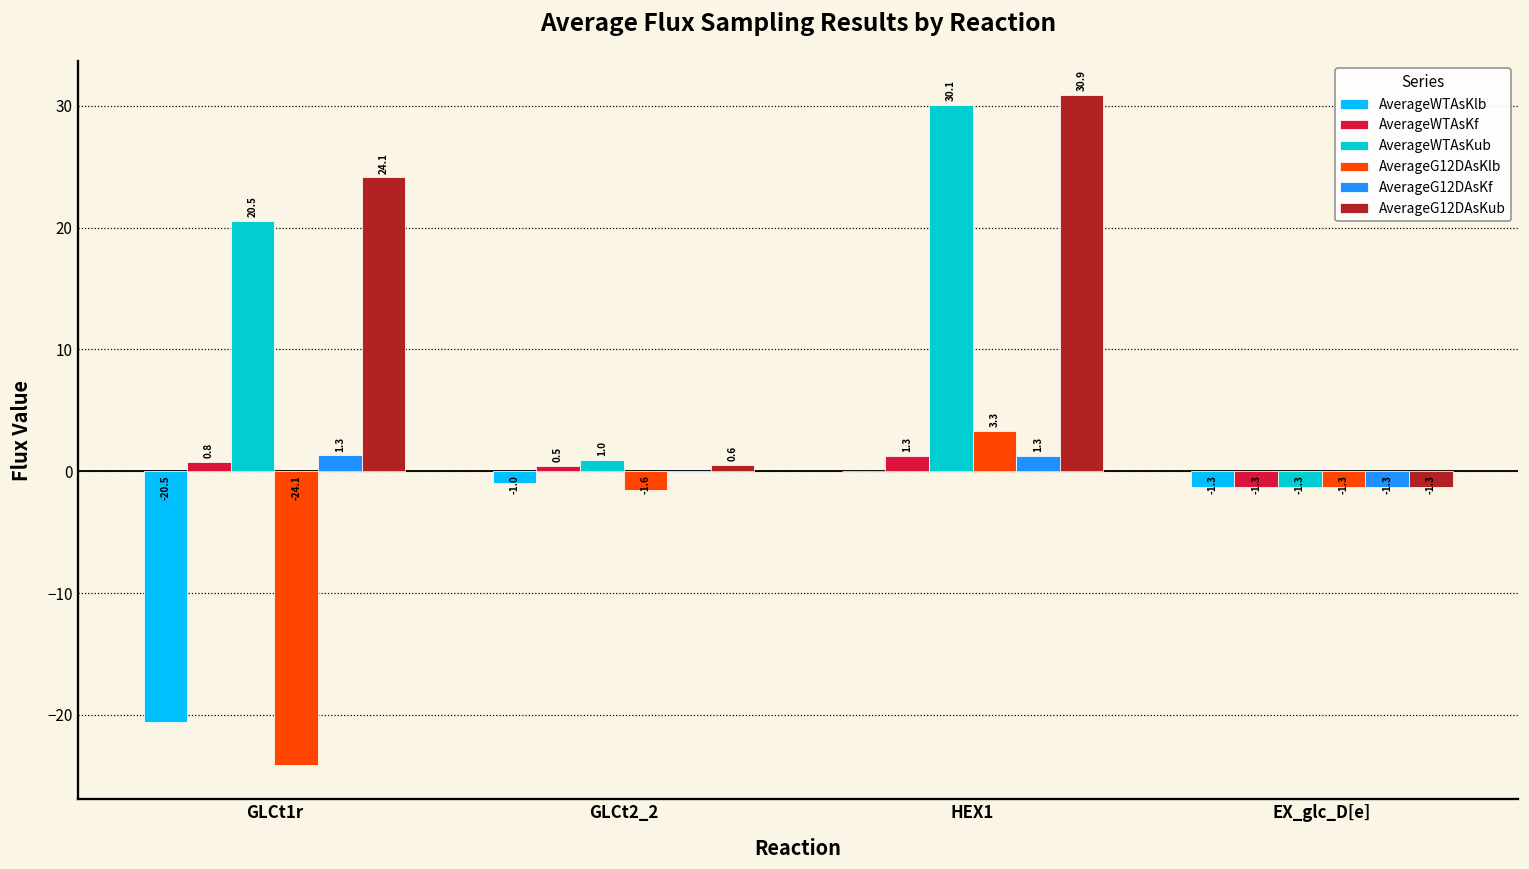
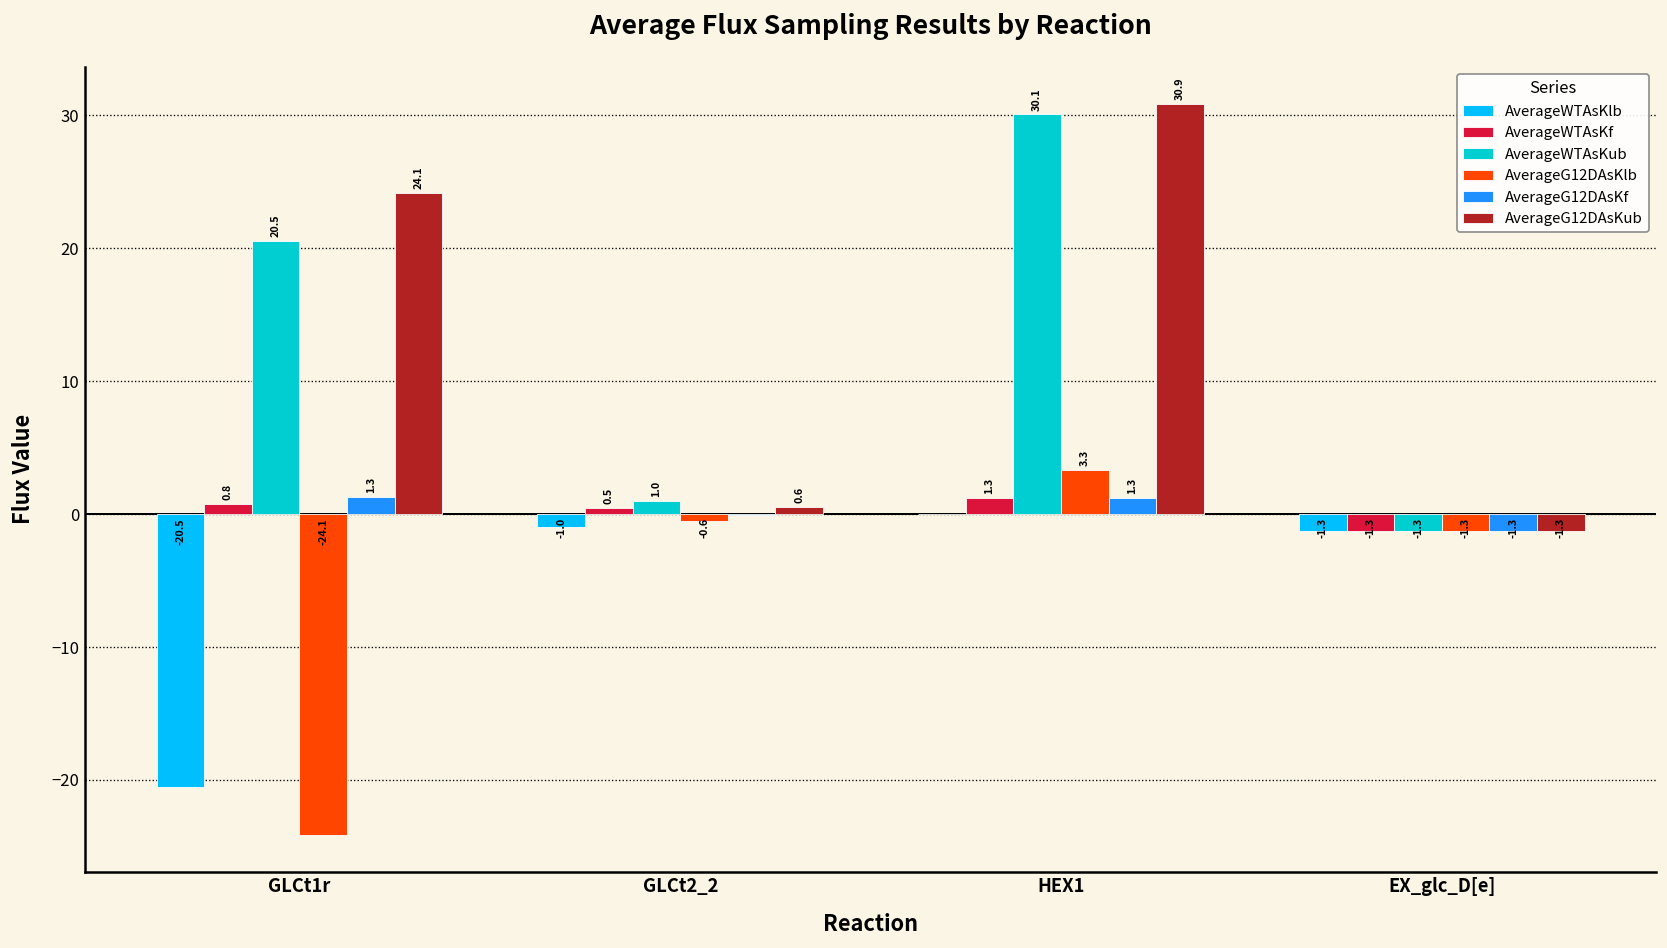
  {
    "AverageG12DAsKlb": {
      "GLCt1r": -24.1,
-     "GLCt2_2": -1.6,
+     "GLCt2_2": -0.6,
      "HEX1": 3.3,
      "EX_glc_D[e]": -1.3
    }
  }
